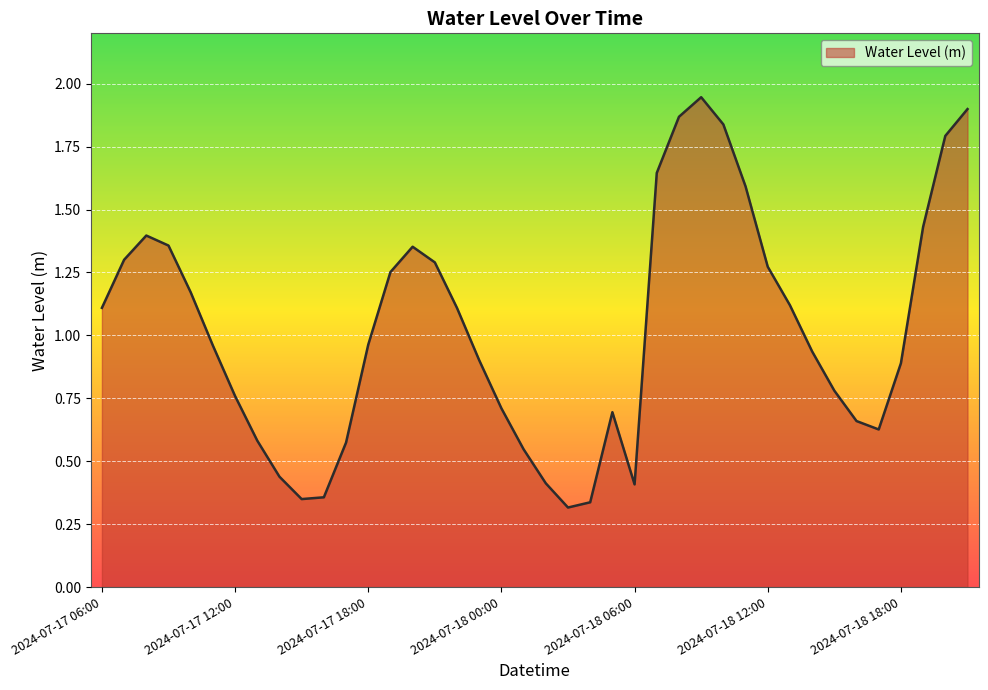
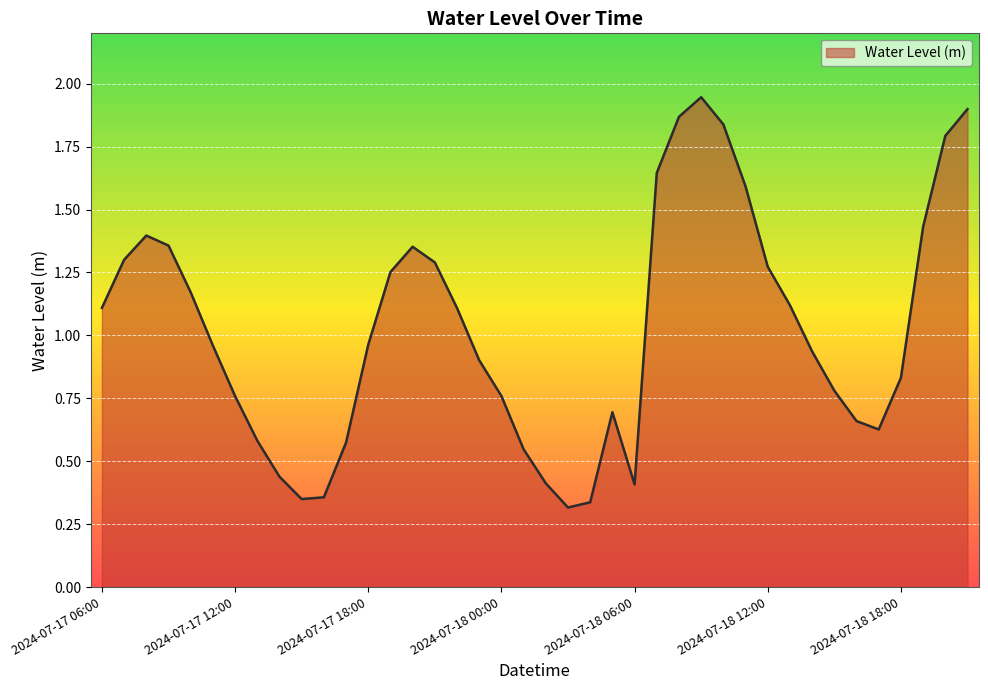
  {
    "2024-07-17 06:00": 1.11,
    "2024-07-17 12:00": 0.76,
    "2024-07-17 18:00": 0.96,
-   "2024-07-18 00:00": 0.71,
+   "2024-07-18 00:00": 0.76,
    "2024-07-18 06:00": 0.41,
    "2024-07-18 12:00": 1.27,
-   "2024-07-18 18:00": 0.89
+   "2024-07-18 18:00": 0.83
  }
